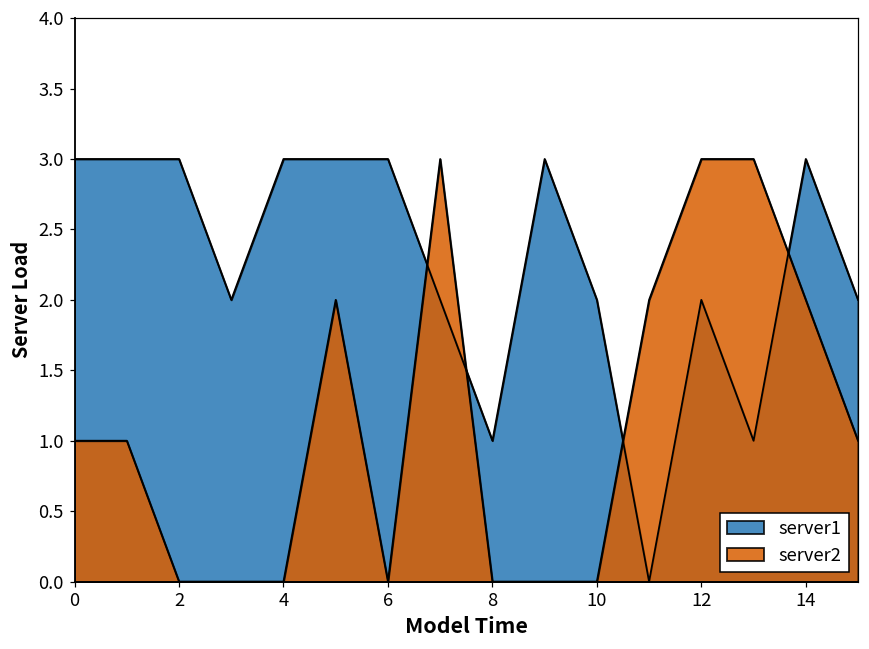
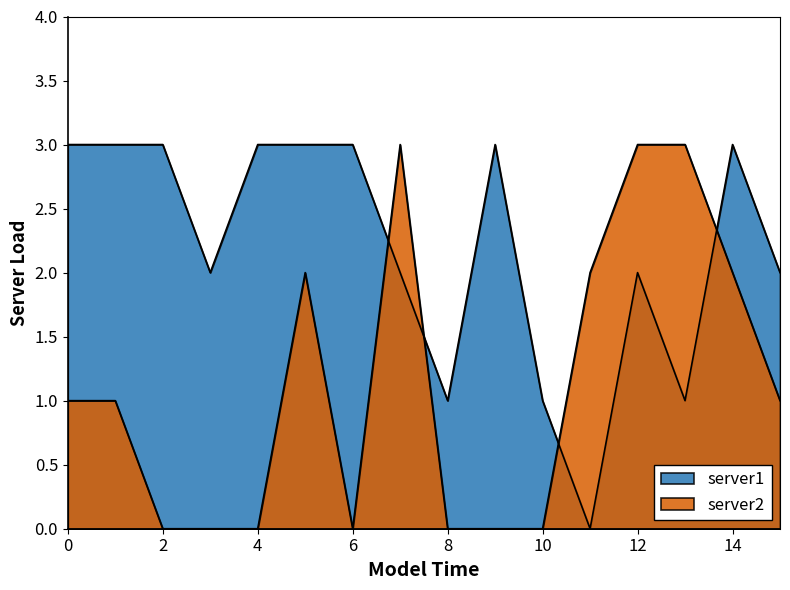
  {
    "server1": {
      "0": 3,
      "2": 3,
      "4": 3,
      "6": 3,
      "8": 1,
-     "10": 2,
+     "10": 1,
      "12": 2,
      "14": 3
    },
    "server2": {
      "0": 1,
      "2": 0,
      "4": 0,
      "6": 0,
      "8": 0,
      "10": 0,
      "12": 3,
      "14": 2
    }
  }
